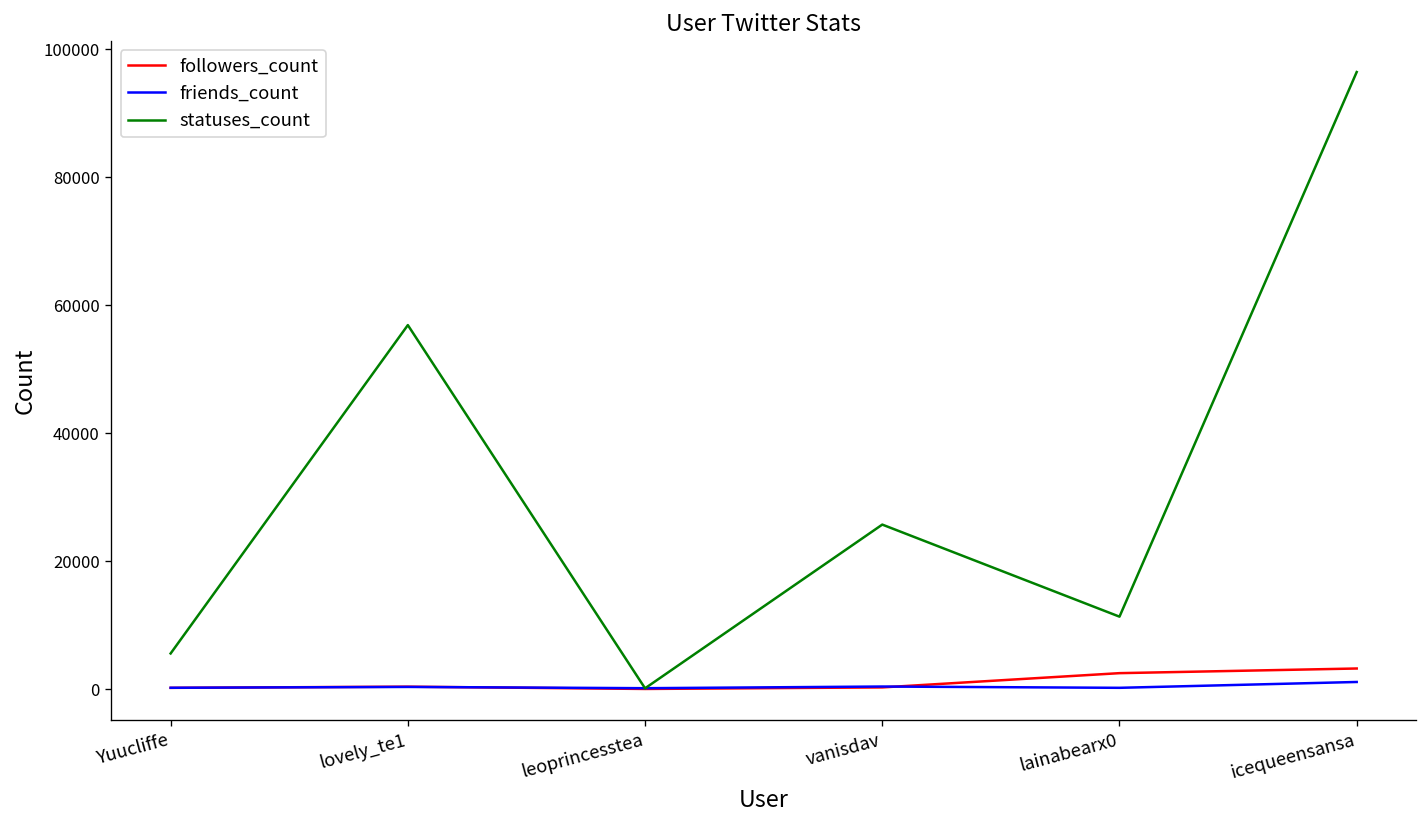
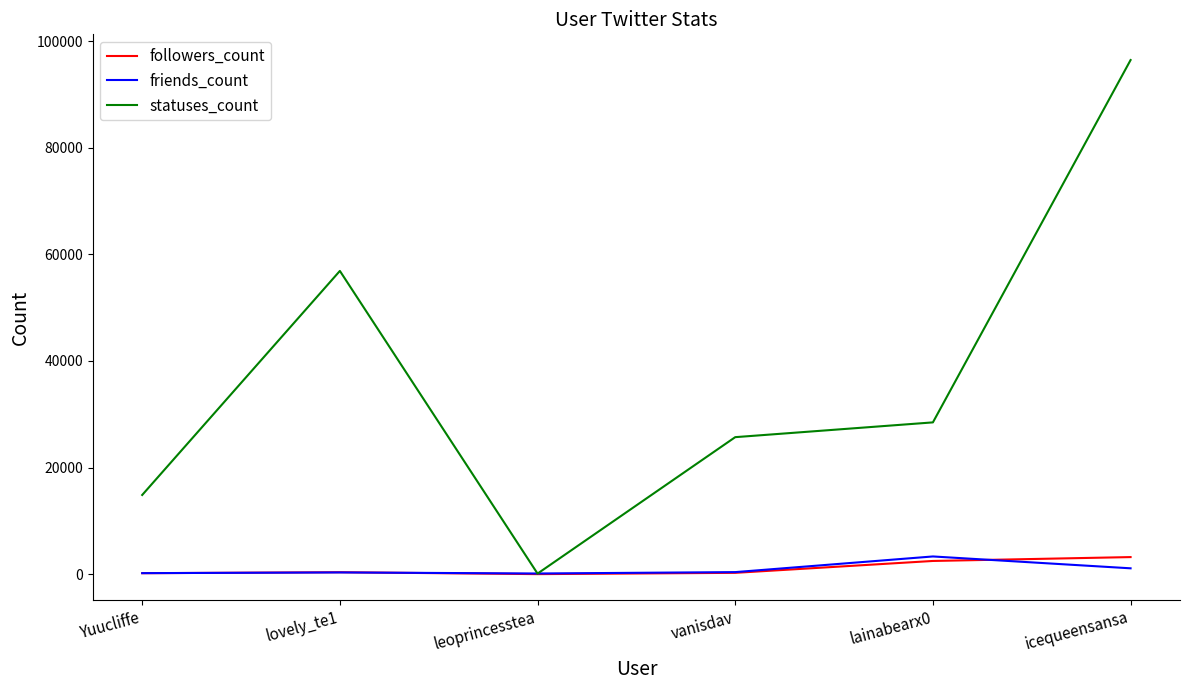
  {
    "followers_count": {
      "lainabearx0": 2000,
      "icequeensansa": 3000
    },
    "friends_count": {
-     "lainabearx0": 0,
+     "lainabearx0": 3000,
      "icequeensansa": 1000
    },
    "statuses_count": {
-     "Yuucliffe": 6000,
+     "Yuucliffe": 15000,
      "lovely_te1": 57000,
      "vanisdav": 26000,
-     "lainabearx0": 11000,
+     "lainabearx0": 28000,
      "icequeensansa": 96000
    }
  }
